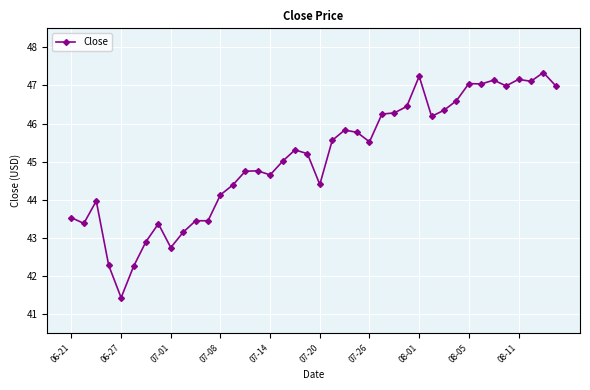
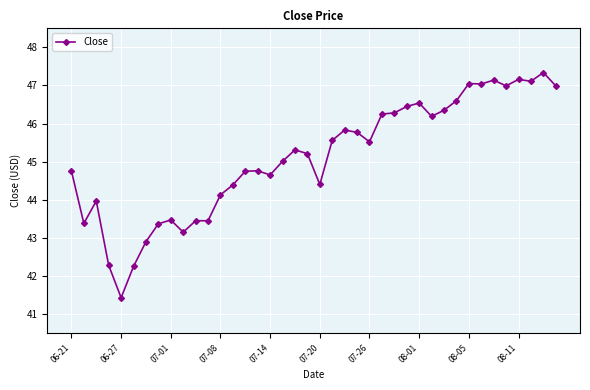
  {
-   "06-21": 43.5,
+   "06-21": 44.8,
    "06-27": 41.4,
-   "07-01": 42.7,
+   "07-01": 43.5,
    "07-08": 44.1,
    "07-14": 44.7,
    "07-20": 44.4,
    "07-26": 45.5,
-   "08-01": 47.2,
+   "08-01": 46.5,
    "08-05": 47.0,
    "08-11": 47.2
  }
